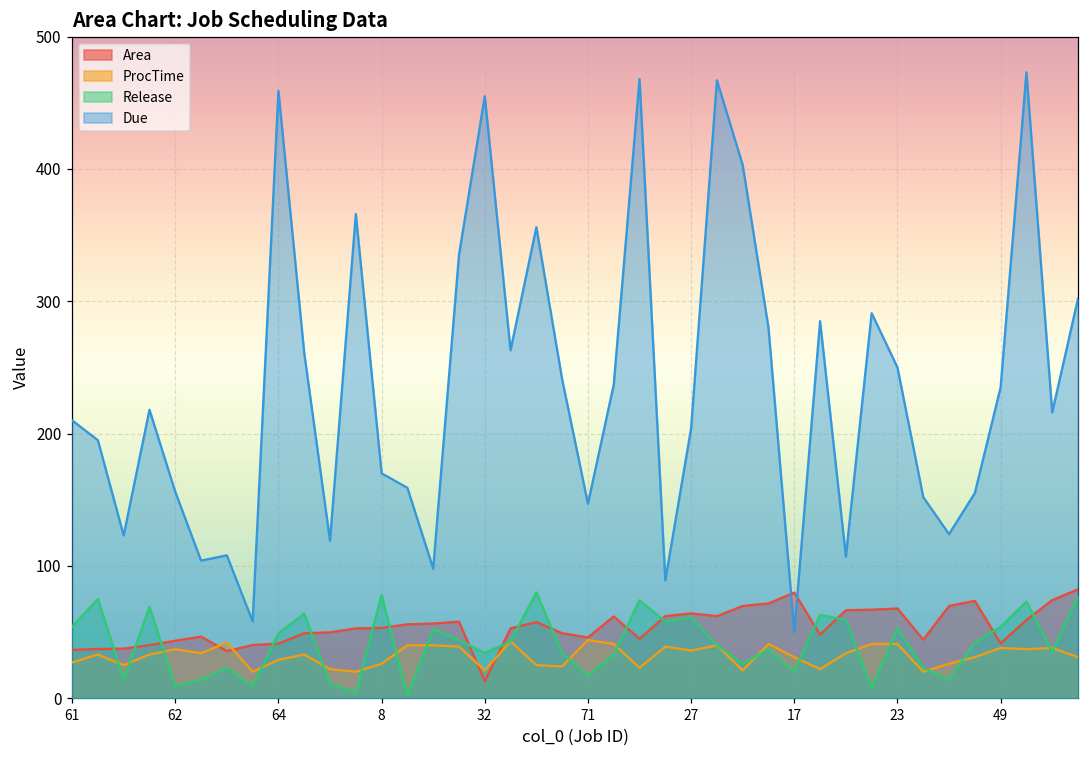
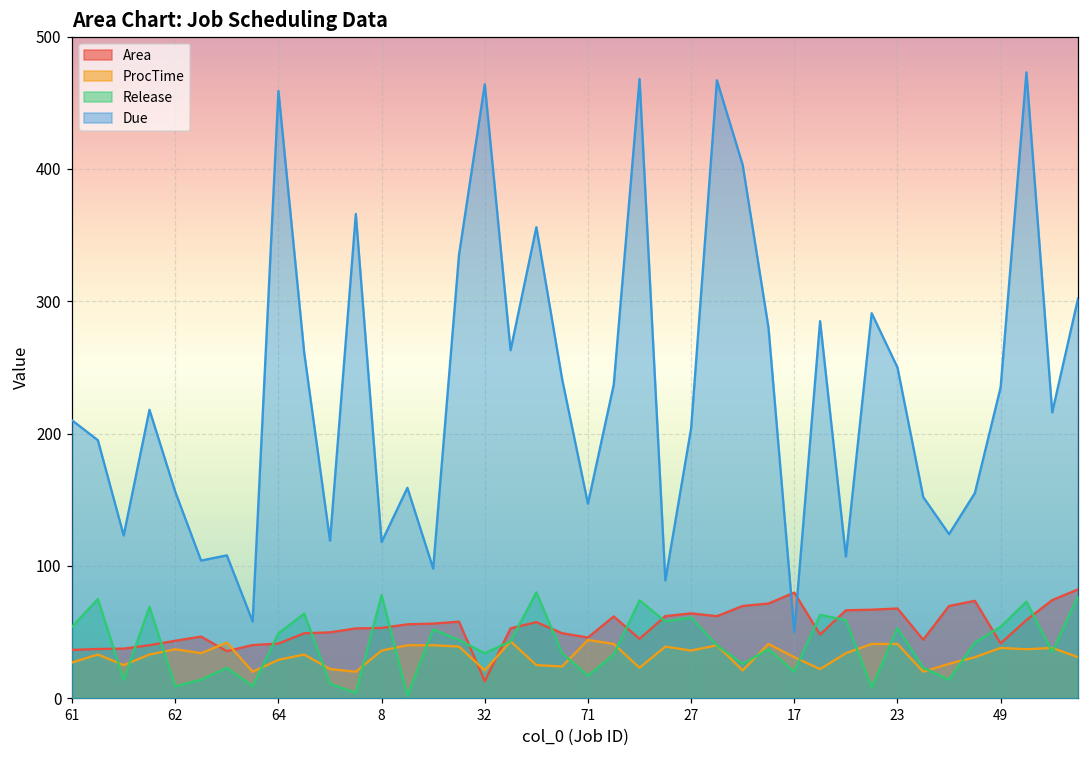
  {
    "Area": {
      "61": 37,
      "62": 43,
      "64": 41,
      "8": 53,
      "32": 13,
      "49": 41
    },
    "ProcTime": {
      "61": 27,
      "62": 37,
      "64": 29,
-     "8": 26,
+     "8": 36,
      "32": 21,
      "49": 38
    },
    "Release": {
      "61": 54,
      "62": 9,
      "64": 49,
      "8": 78,
      "32": 34,
      "71": 17,
      "49": 54
    },
    "Due": {
      "61": 210,
      "62": 156,
      "64": 459,
-     "8": 170,
-     "32": 455,
+     "8": 118,
+     "32": 464,
      "71": 147,
      "49": 235
    }
  }
